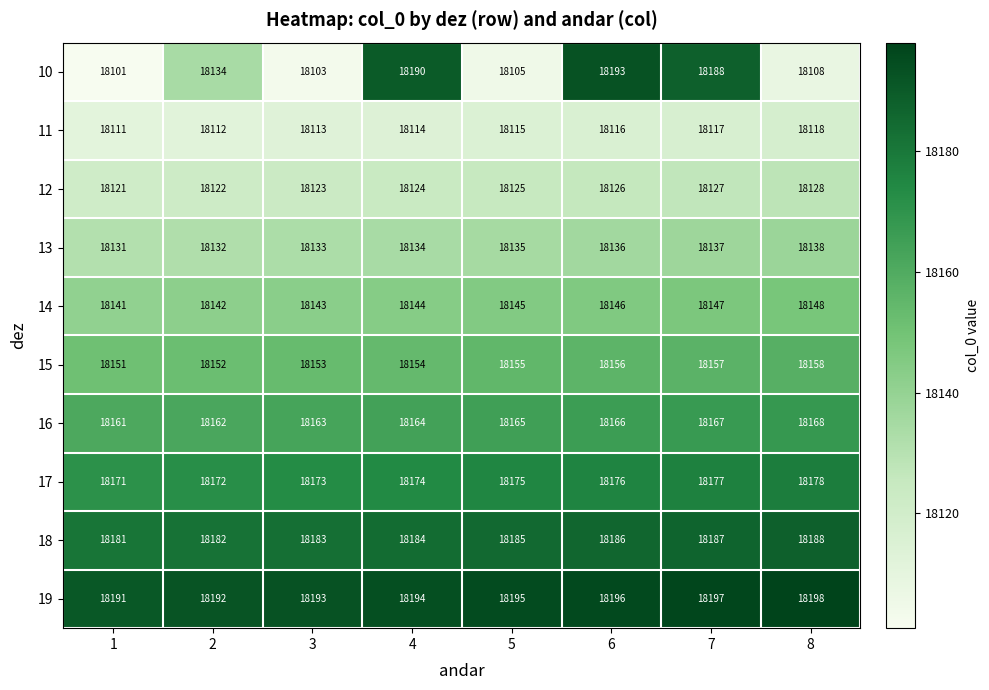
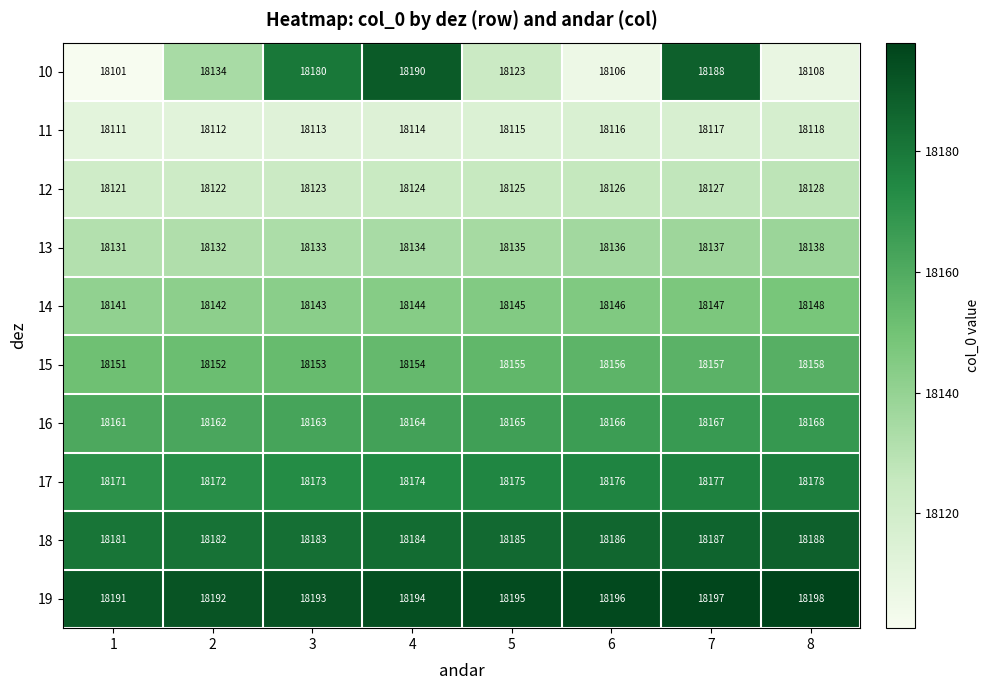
  {
    "10": {
      "1": 18101,
      "2": 18134,
-     "3": 18103,
+     "3": 18180,
      "4": 18190,
-     "5": 18105,
-     "6": 18193,
+     "5": 18123,
+     "6": 18106,
      "7": 18188,
      "8": 18108
    },
    "11": {
      "1": 18111,
      "2": 18112,
      "3": 18113,
      "4": 18114,
      "5": 18115,
      "6": 18116,
      "7": 18117,
      "8": 18118
    },
    "12": {
      "1": 18121,
      "2": 18122,
      "3": 18123,
      "4": 18124,
      "5": 18125,
      "6": 18126,
      "7": 18127,
      "8": 18128
    },
    "13": {
      "1": 18131,
      "2": 18132,
      "3": 18133,
      "4": 18134,
      "5": 18135,
      "6": 18136,
      "7": 18137,
      "8": 18138
    },
    "14": {
      "1": 18141,
      "2": 18142,
      "3": 18143,
      "4": 18144,
      "5": 18145,
      "6": 18146,
      "7": 18147,
      "8": 18148
    },
    "15": {
      "1": 18151,
      "2": 18152,
      "3": 18153,
      "4": 18154,
      "5": 18155,
      "6": 18156,
      "7": 18157,
      "8": 18158
    },
    "16": {
      "1": 18161,
      "2": 18162,
      "3": 18163,
      "4": 18164,
      "5": 18165,
      "6": 18166,
      "7": 18167,
      "8": 18168
    },
    "17": {
      "1": 18171,
      "2": 18172,
      "3": 18173,
      "4": 18174,
      "5": 18175,
      "6": 18176,
      "7": 18177,
      "8": 18178
    },
    "18": {
      "1": 18181,
      "2": 18182,
      "3": 18183,
      "4": 18184,
      "5": 18185,
      "6": 18186,
      "7": 18187,
      "8": 18188
    },
    "19": {
      "1": 18191,
      "2": 18192,
      "3": 18193,
      "4": 18194,
      "5": 18195,
      "6": 18196,
      "7": 18197,
      "8": 18198
    }
  }
